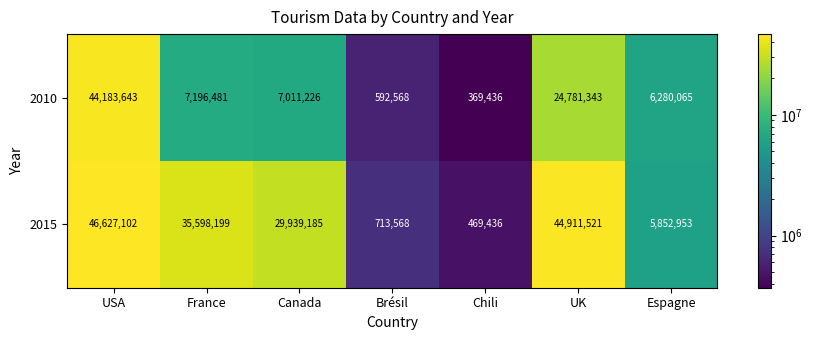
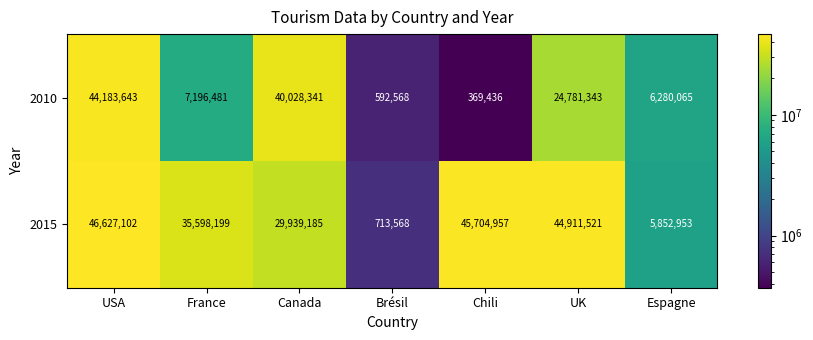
  {
    "2010": {
      "USA": "44,183,643",
      "France": "7,196,481",
-     "Canada": "7,011,226",
+     "Canada": "40,028,341",
      "Brésil": "592,568",
      "Chili": "369,436",
      "UK": "24,781,343",
      "Espagne": "6,280,065"
    },
    "2015": {
      "USA": "46,627,102",
      "France": "35,598,199",
      "Canada": "29,939,185",
      "Brésil": "713,568",
-     "Chili": "469,436",
+     "Chili": "45,704,957",
      "UK": "44,911,521",
      "Espagne": "5,852,953"
    }
  }
